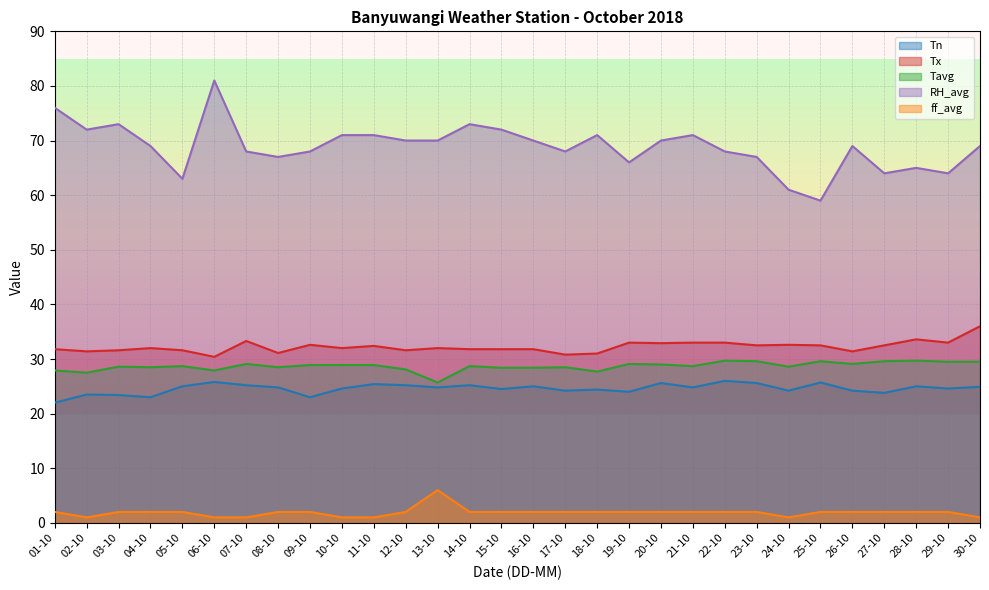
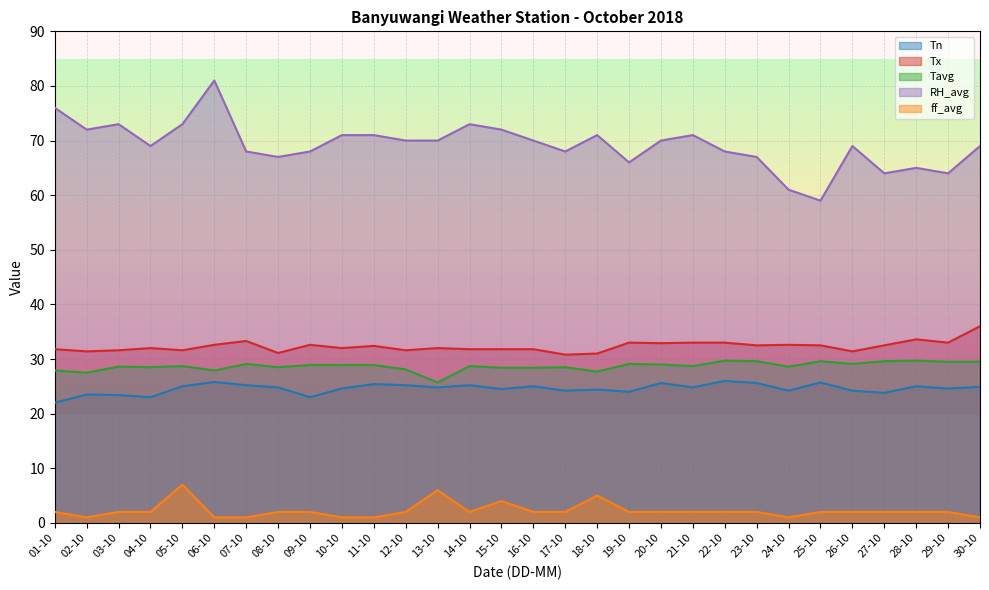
  {
    "Tn": {
      "01-10": 22,
      "02-10": 24,
      "03-10": 23,
      "04-10": 23,
      "05-10": 25,
      "06-10": 26,
      "07-10": 25,
      "08-10": 25,
      "09-10": 23,
      "10-10": 25,
      "11-10": 25,
      "12-10": 25,
      "13-10": 25,
      "14-10": 25,
      "15-10": 25,
      "16-10": 25,
      "17-10": 24,
      "18-10": 24,
      "19-10": 24,
      "20-10": 26,
      "21-10": 25,
      "22-10": 26,
      "23-10": 26,
      "24-10": 24,
      "25-10": 26,
      "26-10": 24,
      "27-10": 24,
      "28-10": 25,
      "29-10": 25,
      "30-10": 25
    },
    "Tx": {
      "01-10": 32,
      "02-10": 31,
      "03-10": 32,
      "04-10": 32,
      "05-10": 32,
-     "06-10": 30,
+     "06-10": 33,
      "07-10": 33,
      "08-10": 31,
      "09-10": 33,
      "10-10": 32,
      "11-10": 32,
      "12-10": 32,
      "13-10": 32,
      "14-10": 32,
      "15-10": 32,
      "16-10": 32,
      "17-10": 31,
      "18-10": 31,
      "19-10": 33,
      "20-10": 33,
      "21-10": 33,
      "22-10": 33,
      "23-10": 33,
      "24-10": 33,
      "25-10": 33,
      "26-10": 31,
      "27-10": 33,
      "28-10": 34,
      "29-10": 33,
      "30-10": 36
    },
    "Tavg": {
      "01-10": 28,
      "02-10": 28,
      "03-10": 29,
      "04-10": 29,
      "05-10": 29,
      "06-10": 28,
      "07-10": 29,
      "08-10": 29,
      "09-10": 29,
      "10-10": 29,
      "11-10": 29,
      "12-10": 28,
      "13-10": 26,
      "14-10": 29,
      "15-10": 28,
      "16-10": 28,
      "17-10": 29,
      "18-10": 28,
      "19-10": 29,
      "20-10": 29,
      "21-10": 29,
      "22-10": 30,
      "23-10": 30,
      "24-10": 29,
      "25-10": 30,
      "26-10": 29,
      "27-10": 30,
      "28-10": 30,
      "29-10": 30,
      "30-10": 30
    },
    "RH_avg": {
      "01-10": 76,
      "02-10": 72,
      "03-10": 73,
      "04-10": 69,
-     "05-10": 63,
+     "05-10": 73,
      "06-10": 81,
      "07-10": 68,
      "08-10": 67,
      "09-10": 68,
      "10-10": 71,
      "11-10": 71,
      "12-10": 70,
      "13-10": 70,
      "14-10": 73,
      "15-10": 72,
      "16-10": 70,
      "17-10": 68,
      "18-10": 71,
      "19-10": 66,
      "20-10": 70,
      "21-10": 71,
      "22-10": 68,
      "23-10": 67,
      "24-10": 61,
      "25-10": 59,
      "26-10": 69,
      "27-10": 64,
      "28-10": 65,
      "29-10": 64,
      "30-10": 69
    },
    "ff_avg": {
      "01-10": 2,
      "02-10": 1,
      "03-10": 2,
      "04-10": 2,
-     "05-10": 2,
+     "05-10": 7,
      "06-10": 1,
      "07-10": 1,
      "08-10": 2,
      "09-10": 2,
      "10-10": 1,
      "11-10": 1,
      "12-10": 2,
      "13-10": 6,
      "14-10": 2,
-     "15-10": 2,
+     "15-10": 4,
      "16-10": 2,
      "17-10": 2,
-     "18-10": 2,
+     "18-10": 5,
      "19-10": 2,
      "20-10": 2,
      "21-10": 2,
      "22-10": 2,
      "23-10": 2,
      "24-10": 1,
      "25-10": 2,
      "26-10": 2,
      "27-10": 2,
      "28-10": 2,
      "29-10": 2,
      "30-10": 1
    }
  }
